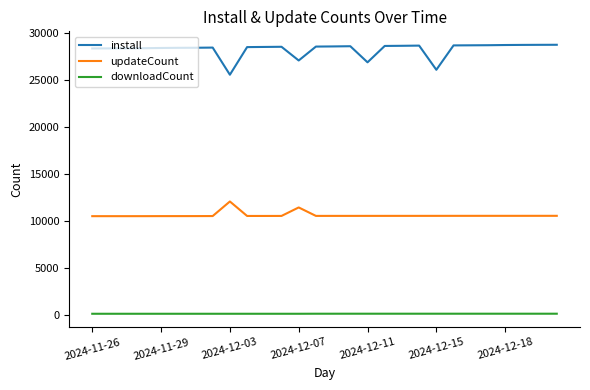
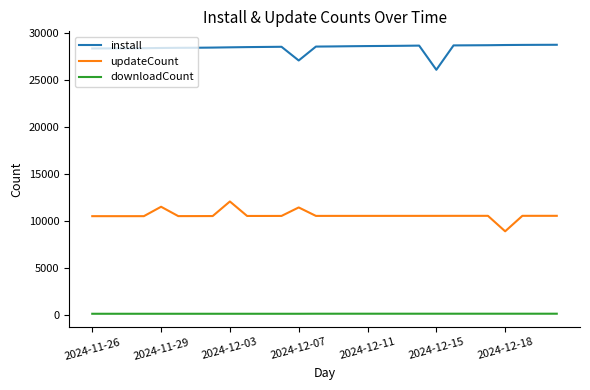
  {
    "install": {
-     "2024-12-03": 26000,
+     "2024-12-03": 28000,
      "2024-12-07": 27000,
-     "2024-12-11": 27000,
+     "2024-12-11": 29000,
      "2024-12-15": 26000,
      "2024-12-18": 29000
    },
    "updateCount": {
-     "2024-11-29": 11000,
+     "2024-11-29": 12000,
      "2024-12-03": 12000,
      "2024-12-07": 11000,
      "2024-12-11": 11000,
      "2024-12-15": 11000,
-     "2024-12-18": 11000
+     "2024-12-18": 9000
    },
    "downloadCount": {
      "2024-11-29": 0,
      "2024-12-03": 0,
      "2024-12-07": 0,
      "2024-12-11": 0,
      "2024-12-15": 0,
      "2024-12-18": 0
    }
  }
